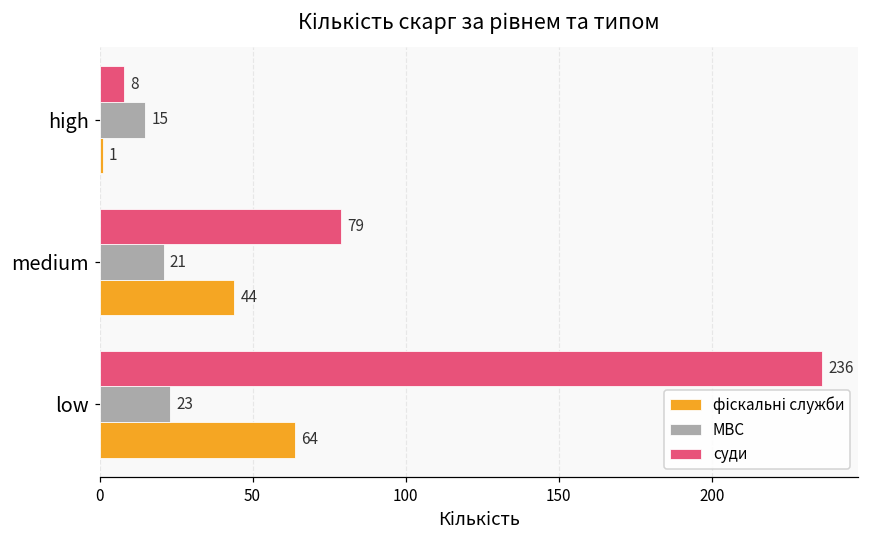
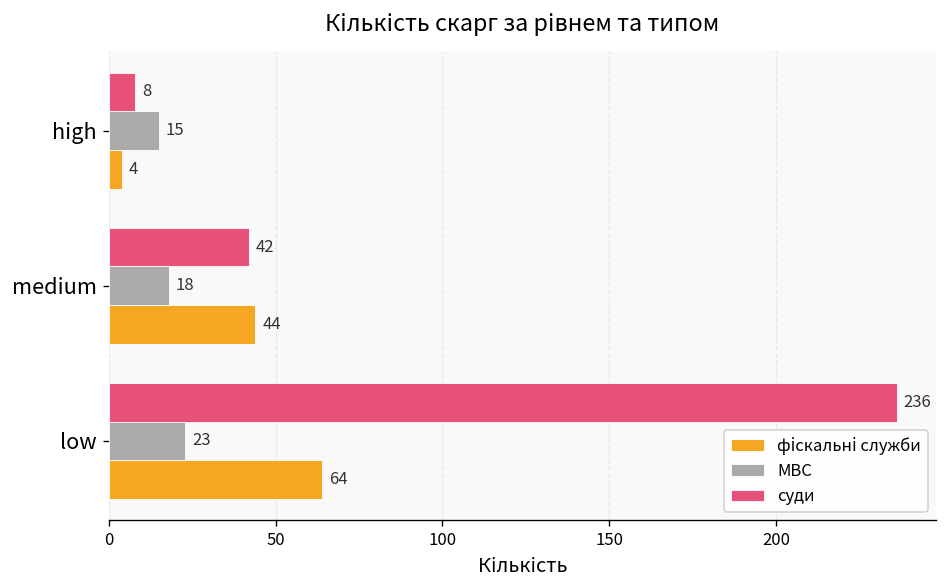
  {
    "фіскальні служби": {
-     "high": 1,
+     "high": 4,
      "medium": 44,
      "low": 64
    },
    "МВС": {
      "high": 15,
-     "medium": 21,
+     "medium": 18,
      "low": 23
    },
    "суди": {
      "high": 8,
-     "medium": 79,
+     "medium": 42,
      "low": 236
    }
  }
